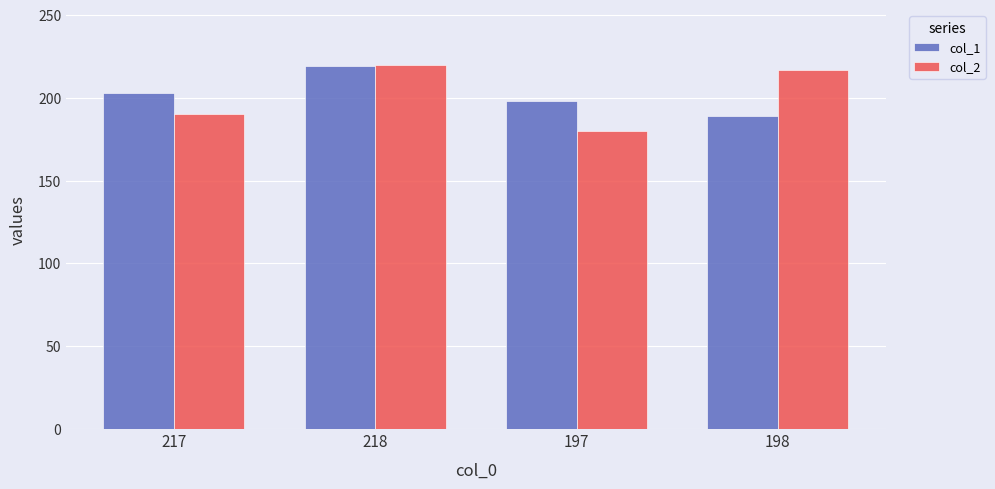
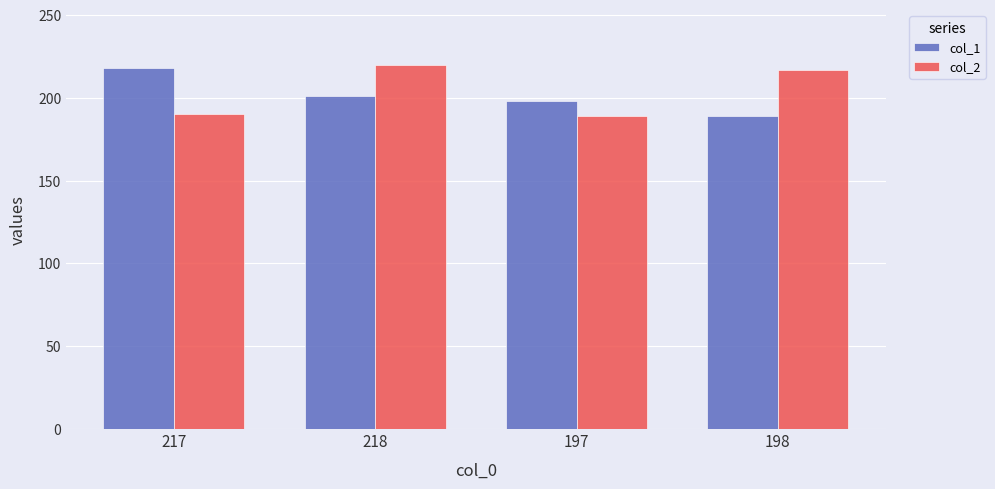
  {
    "col_1": {
-     "217": 203,
-     "218": 219,
+     "217": 218,
+     "218": 201,
      "197": 198,
      "198": 189
    },
    "col_2": {
      "217": 190,
      "218": 220,
-     "197": 180,
+     "197": 189,
      "198": 217
    }
  }
